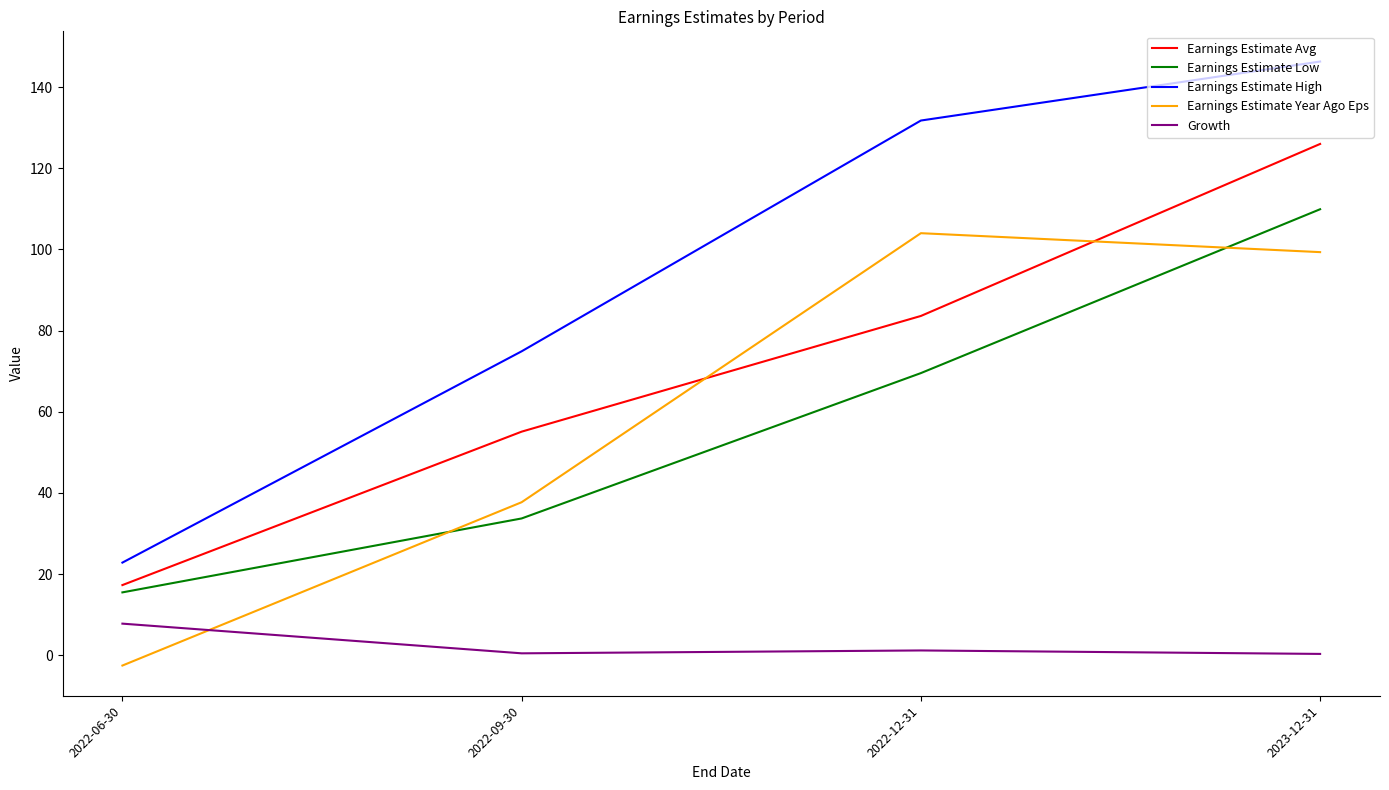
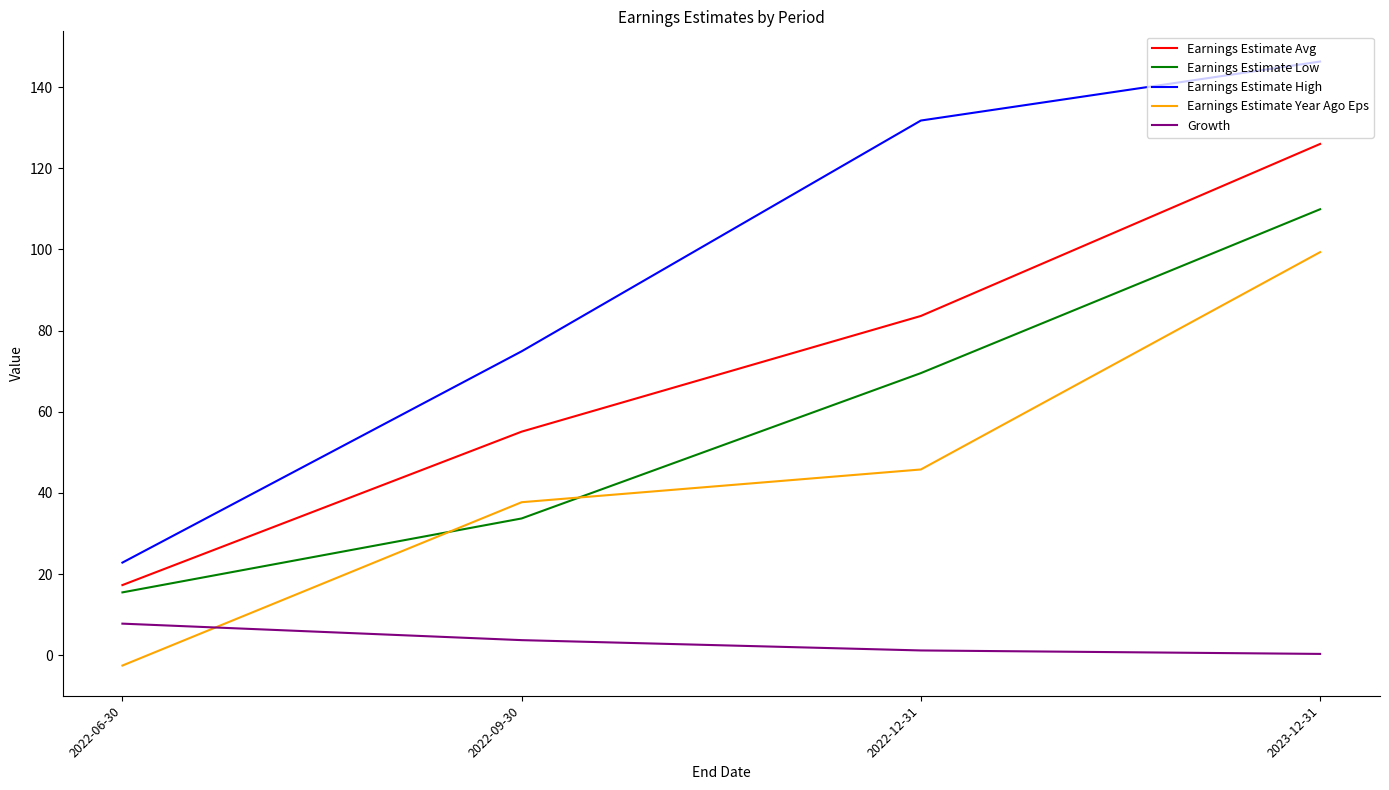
  {
    "Earnings Estimate Avg": {
      "2022-06-30": 17,
      "2022-09-30": 55,
      "2022-12-31": 84,
      "2023-12-31": 126
    },
    "Earnings Estimate Low": {
      "2022-06-30": 15,
      "2022-09-30": 34,
      "2022-12-31": 70,
      "2023-12-31": 110
    },
    "Earnings Estimate High": {
      "2022-06-30": 23,
      "2022-09-30": 75,
      "2022-12-31": 132
    },
    "Earnings Estimate Year Ago Eps": {
      "2022-06-30": -3,
      "2022-09-30": 38,
-     "2022-12-31": 104,
+     "2022-12-31": 46,
      "2023-12-31": 99
    },
    "Growth": {
      "2022-06-30": 8,
-     "2022-09-30": 0,
+     "2022-09-30": 4,
      "2022-12-31": 1,
      "2023-12-31": 0
    }
  }
